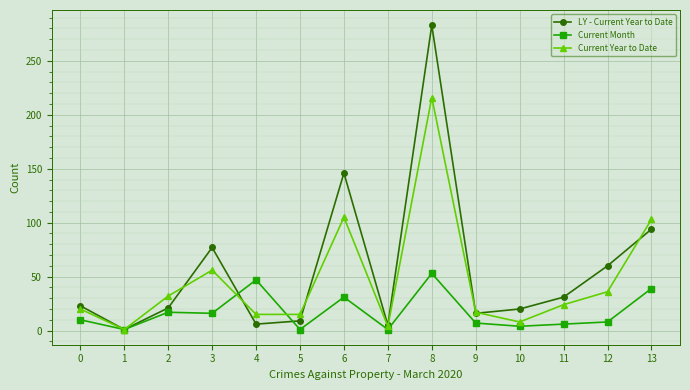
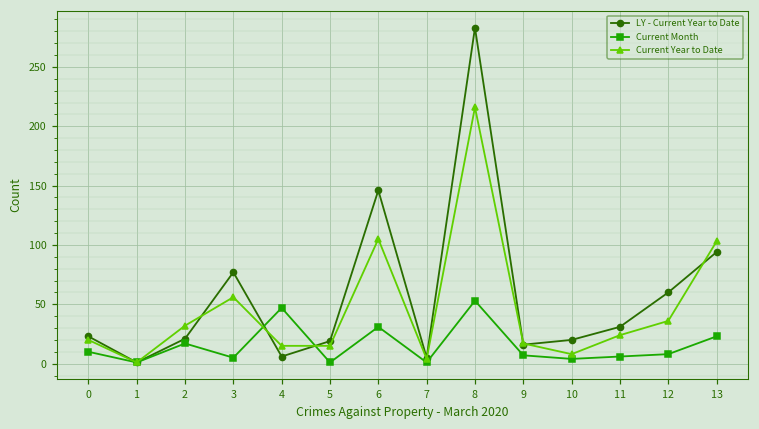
  {
    "LY - Current Year to Date": {
      "0": 23,
      "2": 21,
      "3": 77,
      "4": 6,
-     "5": 9,
+     "5": 19,
      "6": 146,
      "8": 283,
      "10": 20,
      "11": 31,
      "12": 60,
      "13": 94
    },
    "Current Month": {
      "0": 10,
      "2": 17,
-     "3": 16,
+     "3": 5,
      "4": 47,
      "5": 1,
      "6": 31,
      "7": 1,
      "8": 53,
      "9": 7,
      "10": 4,
      "11": 6,
      "12": 8,
-     "13": 39
+     "13": 23
    },
    "Current Year to Date": {
      "0": 20,
      "2": 32,
      "3": 56,
      "4": 15,
      "5": 15,
      "6": 105,
      "8": 216,
      "10": 8,
      "11": 24,
      "12": 36,
      "13": 103
    }
  }
